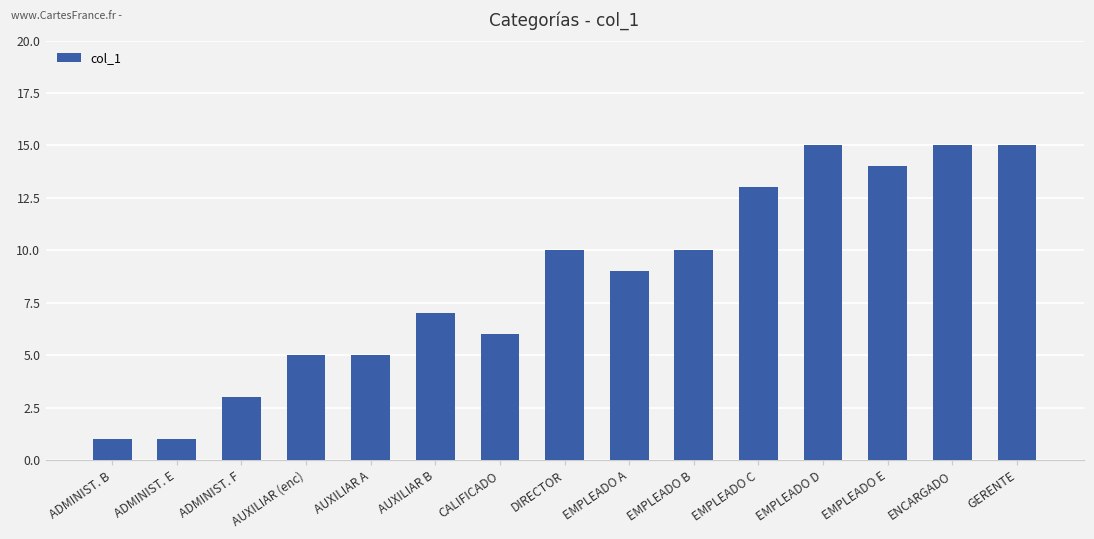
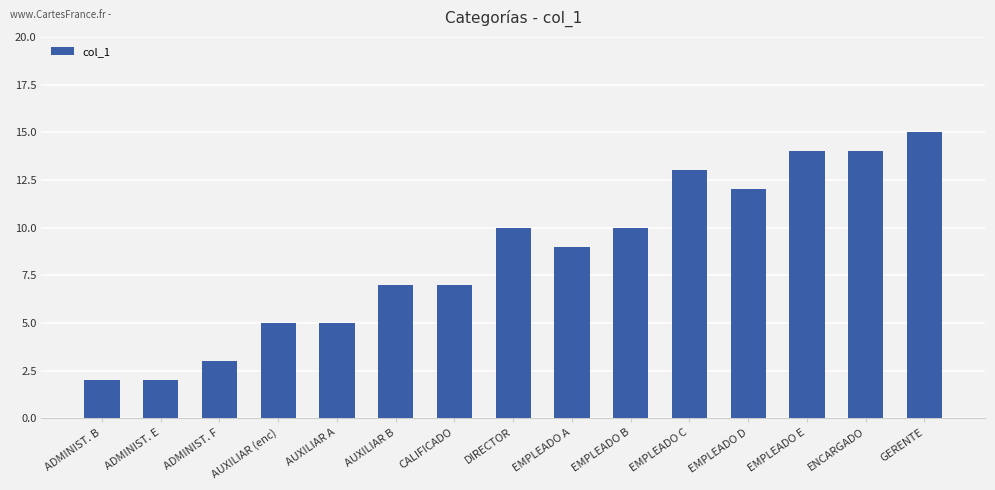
  {
-   "ADMINIST. B": 1,
-   "ADMINIST. E": 1,
+   "ADMINIST. B": 2,
+   "ADMINIST. E": 2,
    "ADMINIST. F": 3,
    "AUXILIAR (enc)": 5,
    "AUXILIAR A": 5,
    "AUXILIAR B": 7,
-   "CALIFICADO": 6,
+   "CALIFICADO": 7,
    "DIRECTOR": 10,
    "EMPLEADO A": 9,
    "EMPLEADO B": 10,
    "EMPLEADO C": 13,
-   "EMPLEADO D": 15,
+   "EMPLEADO D": 12,
    "EMPLEADO E": 14,
-   "ENCARGADO": 15,
+   "ENCARGADO": 14,
    "GERENTE": 15
  }
